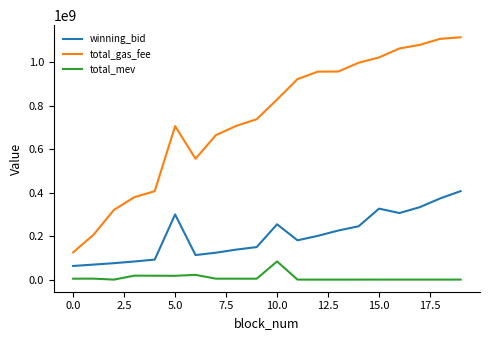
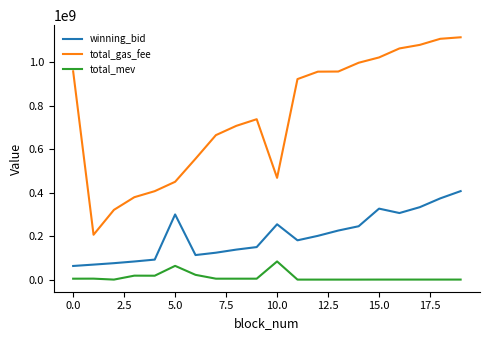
  {
    "winning_bid": {
      "0.0": 60000000,
      "5.0": 300000000,
      "10.0": 250000000,
      "15.0": 330000000
    },
    "total_gas_fee": {
-     "0.0": 130000000,
-     "5.0": 710000000,
-     "10.0": 830000000,
+     "0.0": 960000000,
+     "5.0": 450000000,
+     "10.0": 470000000,
      "15.0": 1020000000
    },
    "total_mev": {
      "0.0": 0,
-     "5.0": 20000000,
+     "5.0": 60000000,
      "10.0": 80000000,
      "15.0": 0
    }
  }
